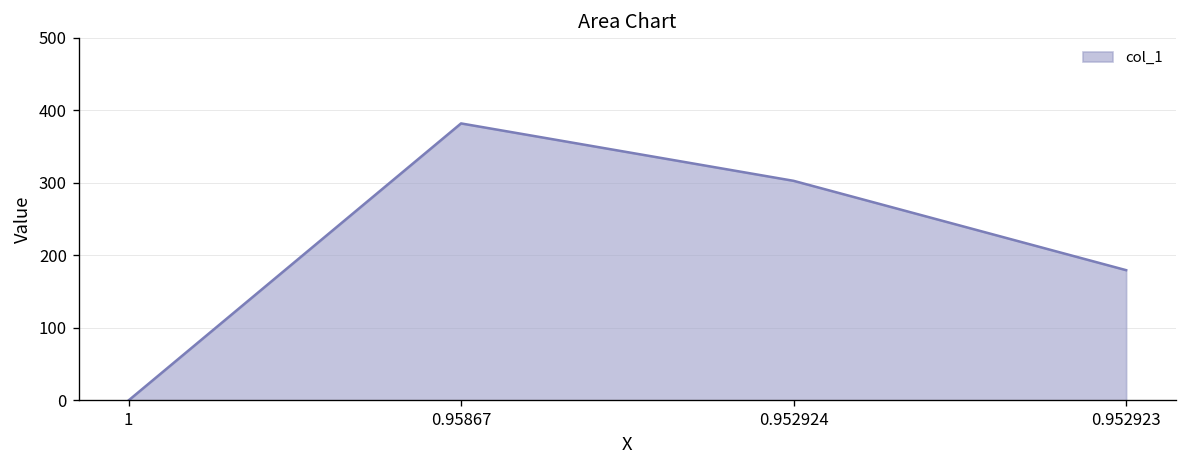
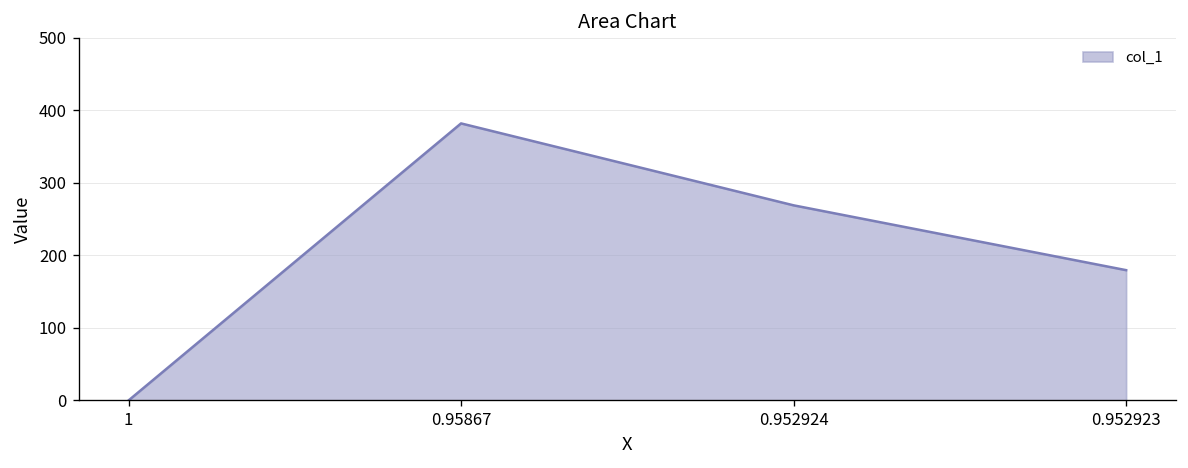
  {
    "1": 0,
    "0.95867": 380,
-   "0.952924": 300,
+   "0.952924": 270,
    "0.952923": 180
  }
